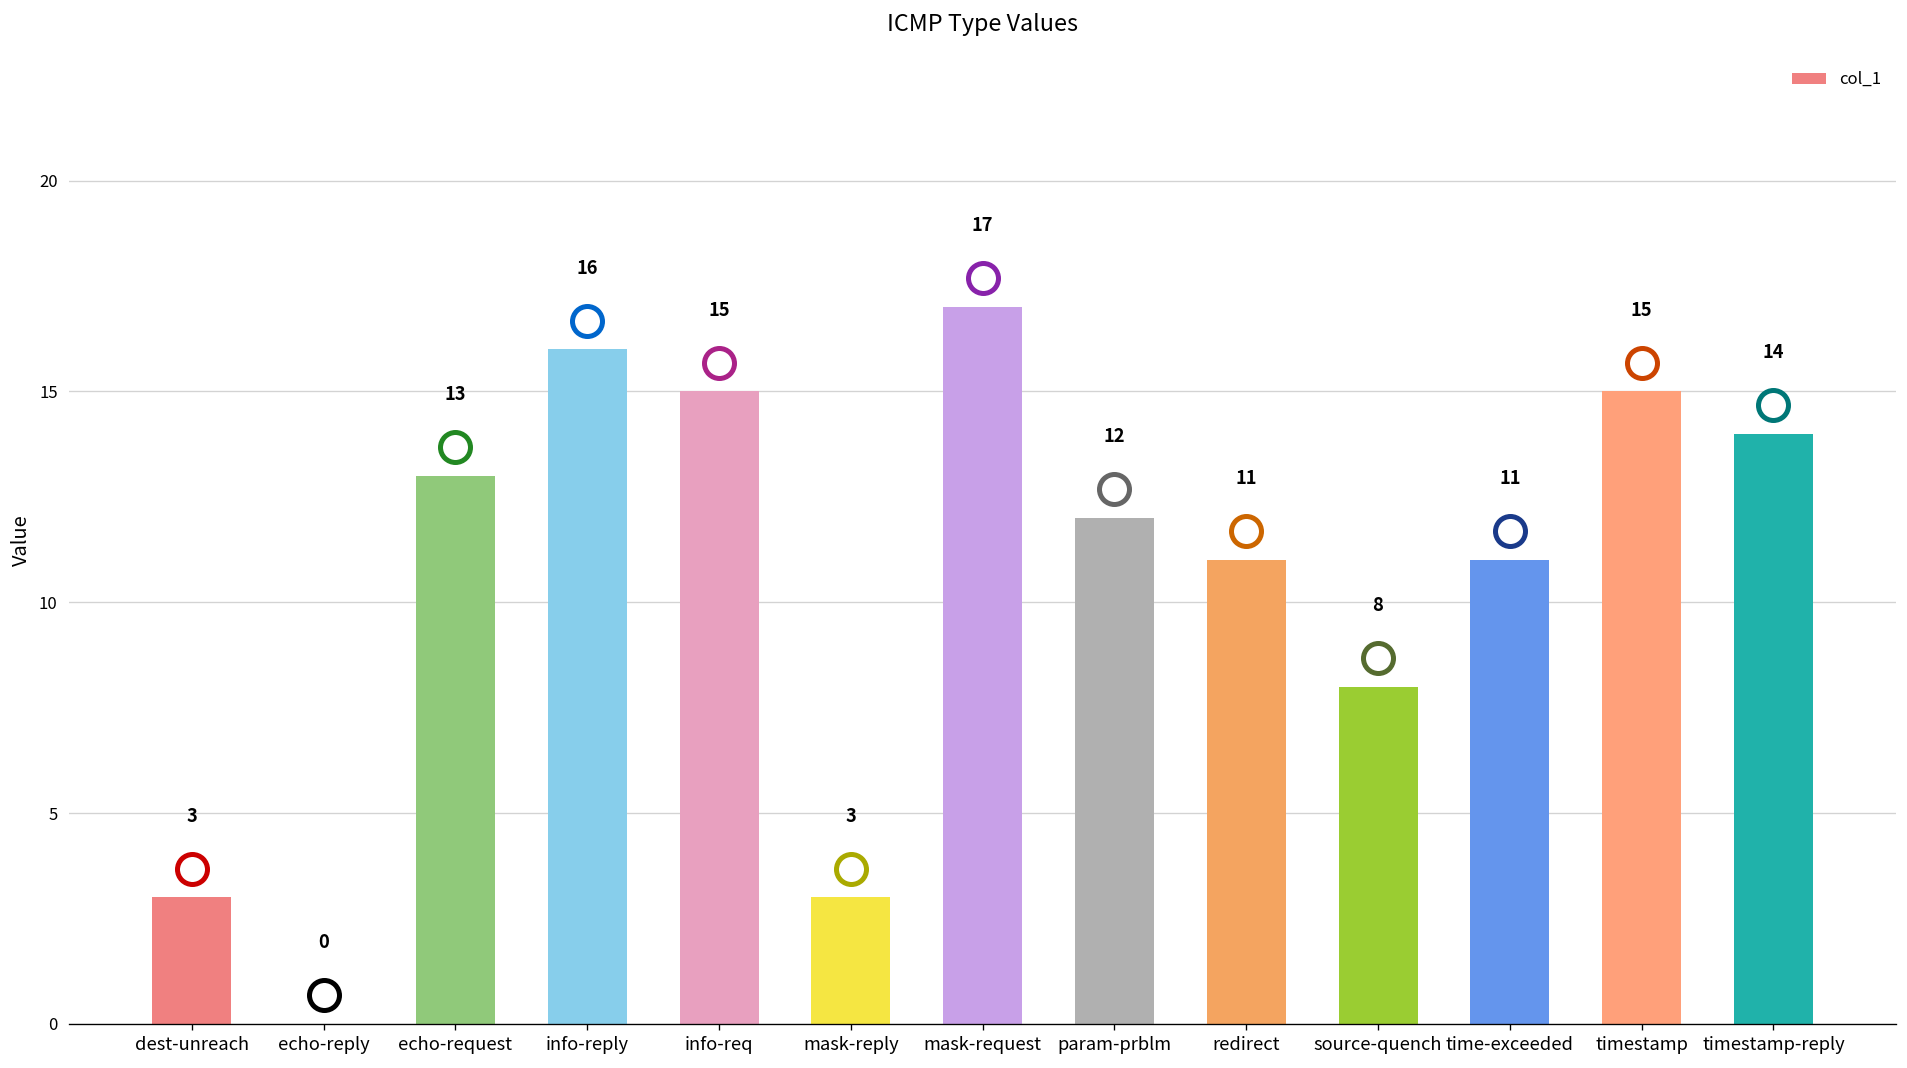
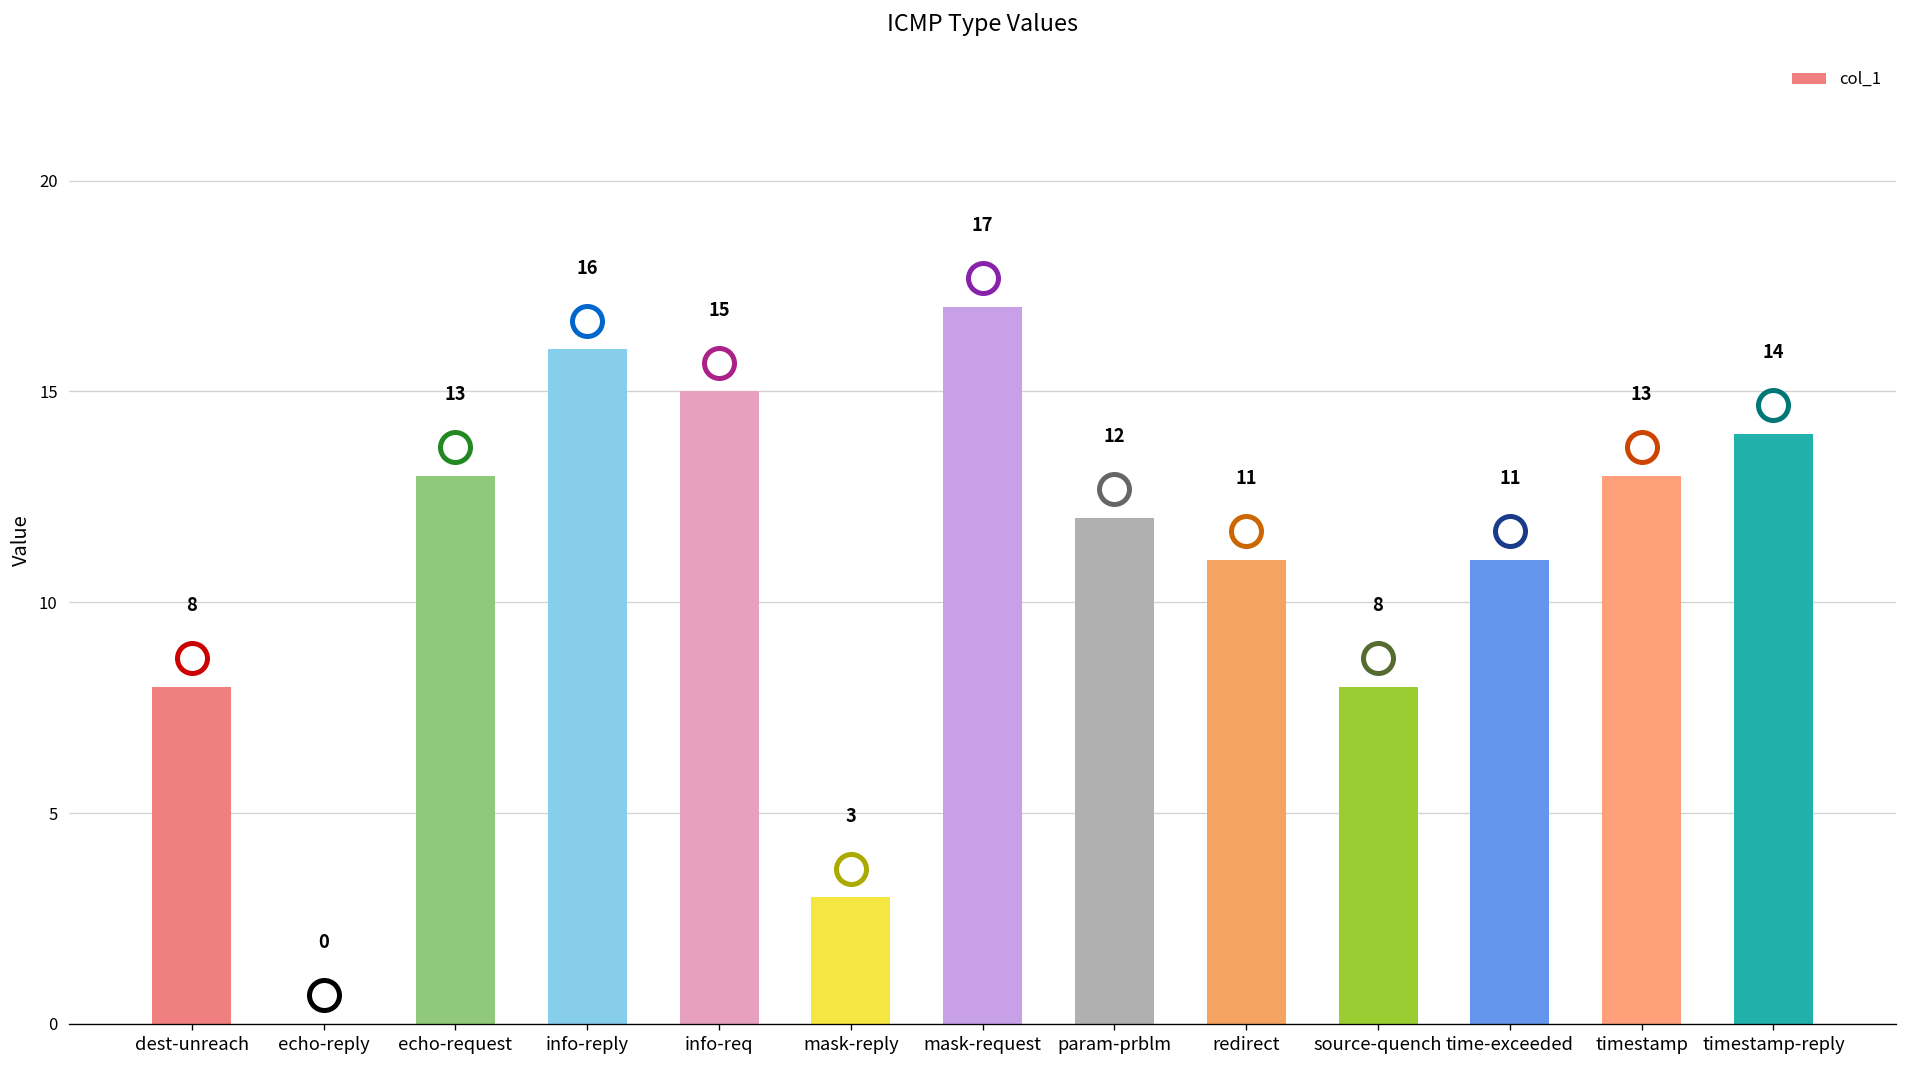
  {
    "col_1": {
-     "dest-unreach": 3,
-     "timestamp": 15
+     "dest-unreach": 8,
+     "timestamp": 13
    }
  }
